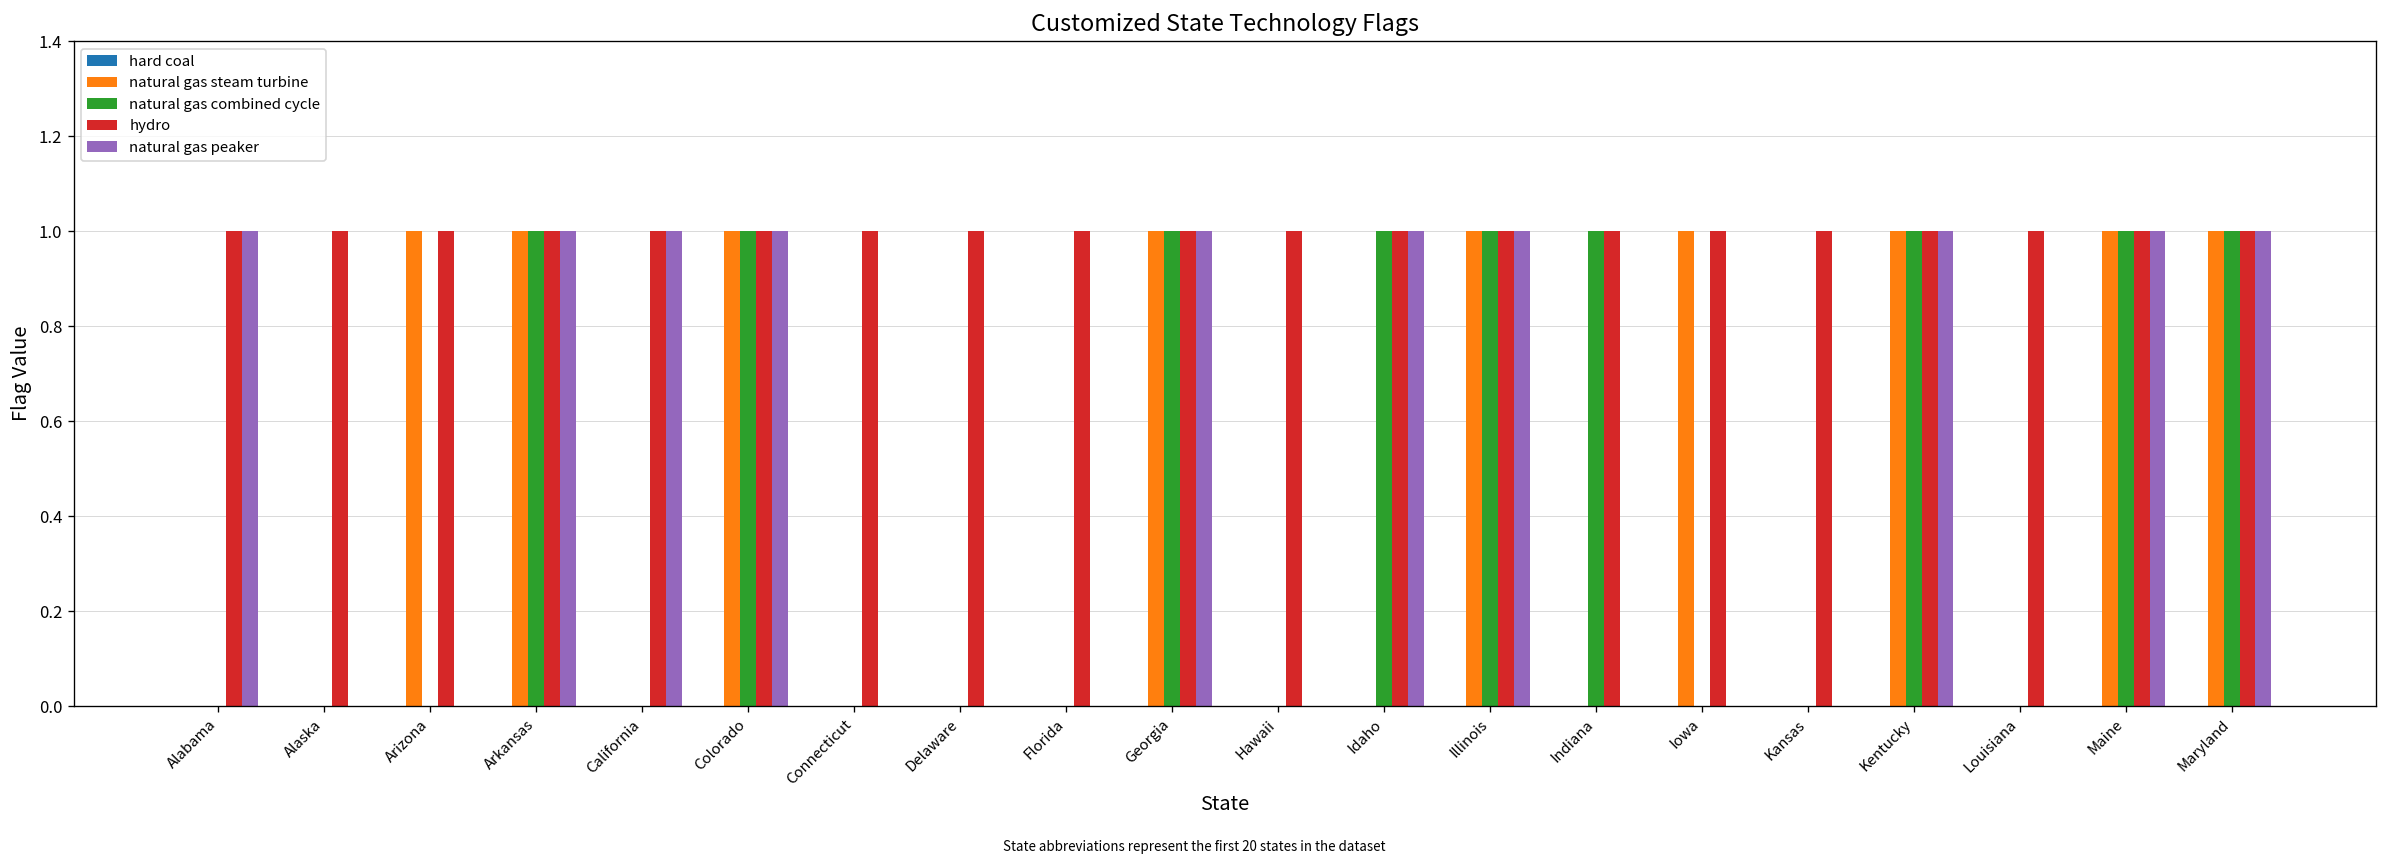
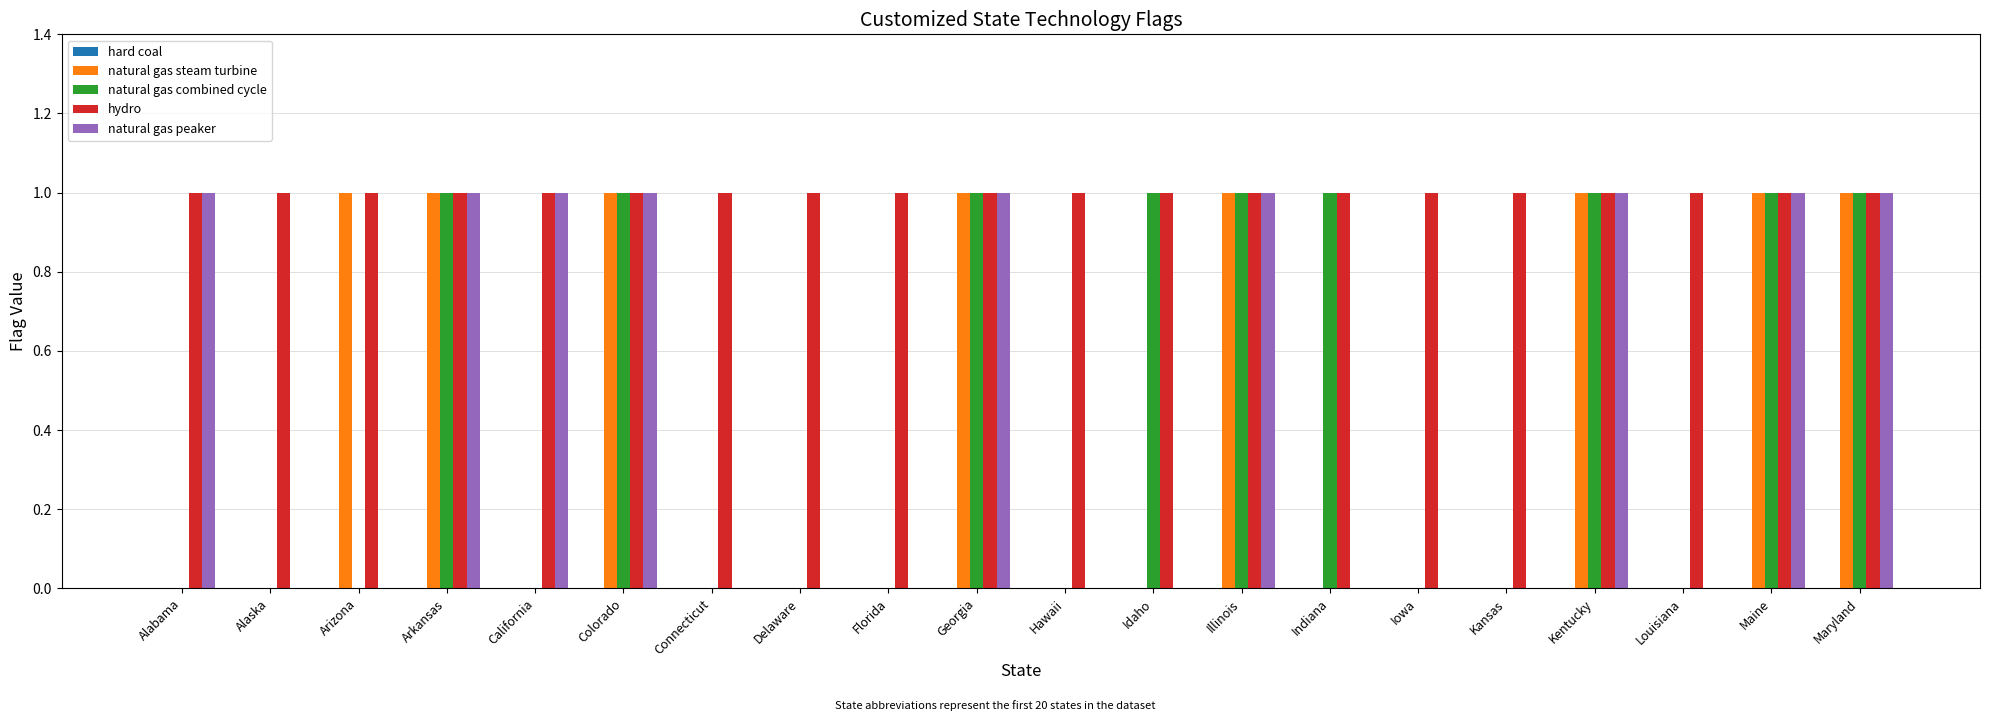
  {
    "hard coal": {
      "Alabama": 0,
      "Alaska": 0,
      "Arizona": 0,
      "Arkansas": 0,
      "California": 0,
      "Colorado": 0,
      "Connecticut": 0,
      "Delaware": 0,
      "Florida": 0,
      "Georgia": 0,
      "Hawaii": 0,
      "Idaho": 0,
      "Illinois": 0,
      "Indiana": 0,
      "Iowa": 0,
      "Kansas": 0,
      "Kentucky": 0,
      "Louisiana": 0,
      "Maine": 0,
      "Maryland": 0
    },
    "natural gas steam turbine": {
      "Alabama": 0,
      "Alaska": 0,
      "Arizona": 1,
      "Arkansas": 1,
      "California": 0,
      "Colorado": 1,
      "Connecticut": 0,
      "Delaware": 0,
      "Florida": 0,
      "Georgia": 1,
      "Hawaii": 0,
      "Idaho": 0,
      "Illinois": 1,
      "Indiana": 0,
-     "Iowa": 1,
+     "Iowa": 0,
      "Kansas": 0,
      "Kentucky": 1,
      "Louisiana": 0,
      "Maine": 1,
      "Maryland": 1
    },
    "natural gas combined cycle": {
      "Alabama": 0,
      "Alaska": 0,
      "Arizona": 0,
      "Arkansas": 1,
      "California": 0,
      "Colorado": 1,
      "Connecticut": 0,
      "Delaware": 0,
      "Florida": 0,
      "Georgia": 1,
      "Hawaii": 0,
      "Idaho": 1,
      "Illinois": 1,
      "Indiana": 1,
      "Iowa": 0,
      "Kansas": 0,
      "Kentucky": 1,
      "Louisiana": 0,
      "Maine": 1,
      "Maryland": 1
    },
    "hydro": {
      "Alabama": 1,
      "Alaska": 1,
      "Arizona": 1,
      "Arkansas": 1,
      "California": 1,
      "Colorado": 1,
      "Connecticut": 1,
      "Delaware": 1,
      "Florida": 1,
      "Georgia": 1,
      "Hawaii": 1,
      "Idaho": 1,
      "Illinois": 1,
      "Indiana": 1,
      "Iowa": 1,
      "Kansas": 1,
      "Kentucky": 1,
      "Louisiana": 1,
      "Maine": 1,
      "Maryland": 1
    },
    "natural gas peaker": {
      "Alabama": 1,
      "Alaska": 0,
      "Arizona": 0,
      "Arkansas": 1,
      "California": 1,
      "Colorado": 1,
      "Connecticut": 0,
      "Delaware": 0,
      "Florida": 0,
      "Georgia": 1,
      "Hawaii": 0,
-     "Idaho": 1,
+     "Idaho": 0,
      "Illinois": 1,
      "Indiana": 0,
      "Iowa": 0,
      "Kansas": 0,
      "Kentucky": 1,
      "Louisiana": 0,
      "Maine": 1,
      "Maryland": 1
    }
  }
